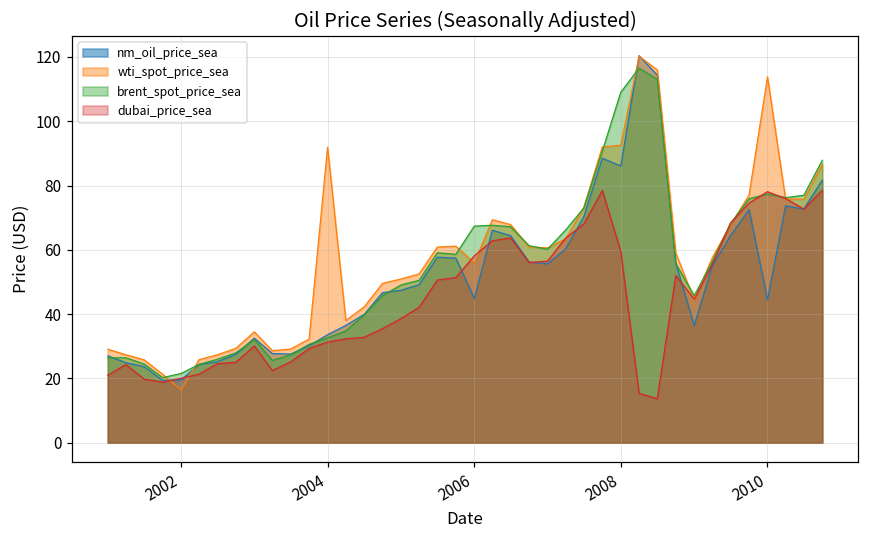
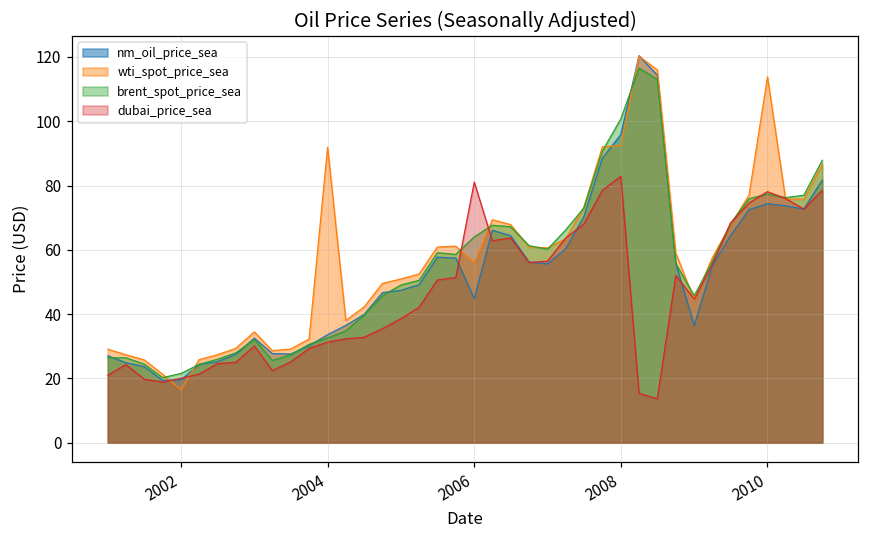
  {
    "nm_oil_price_sea": {
      "2004": 34,
      "2006": 45,
-     "2008": 86,
-     "2010": 44
+     "2008": 96,
+     "2010": 74
    },
    "wti_spot_price_sea": {
      "2002": 16,
      "2004": 92,
      "2006": 56,
      "2008": 93,
      "2010": 114
    },
    "brent_spot_price_sea": {
      "2002": 22,
      "2004": 33,
-     "2006": 67,
-     "2008": 109
+     "2006": 64,
+     "2008": 101
    },
    "dubai_price_sea": {
      "2004": 31,
-     "2006": 58,
-     "2008": 59
+     "2006": 81,
+     "2008": 83
    }
  }
